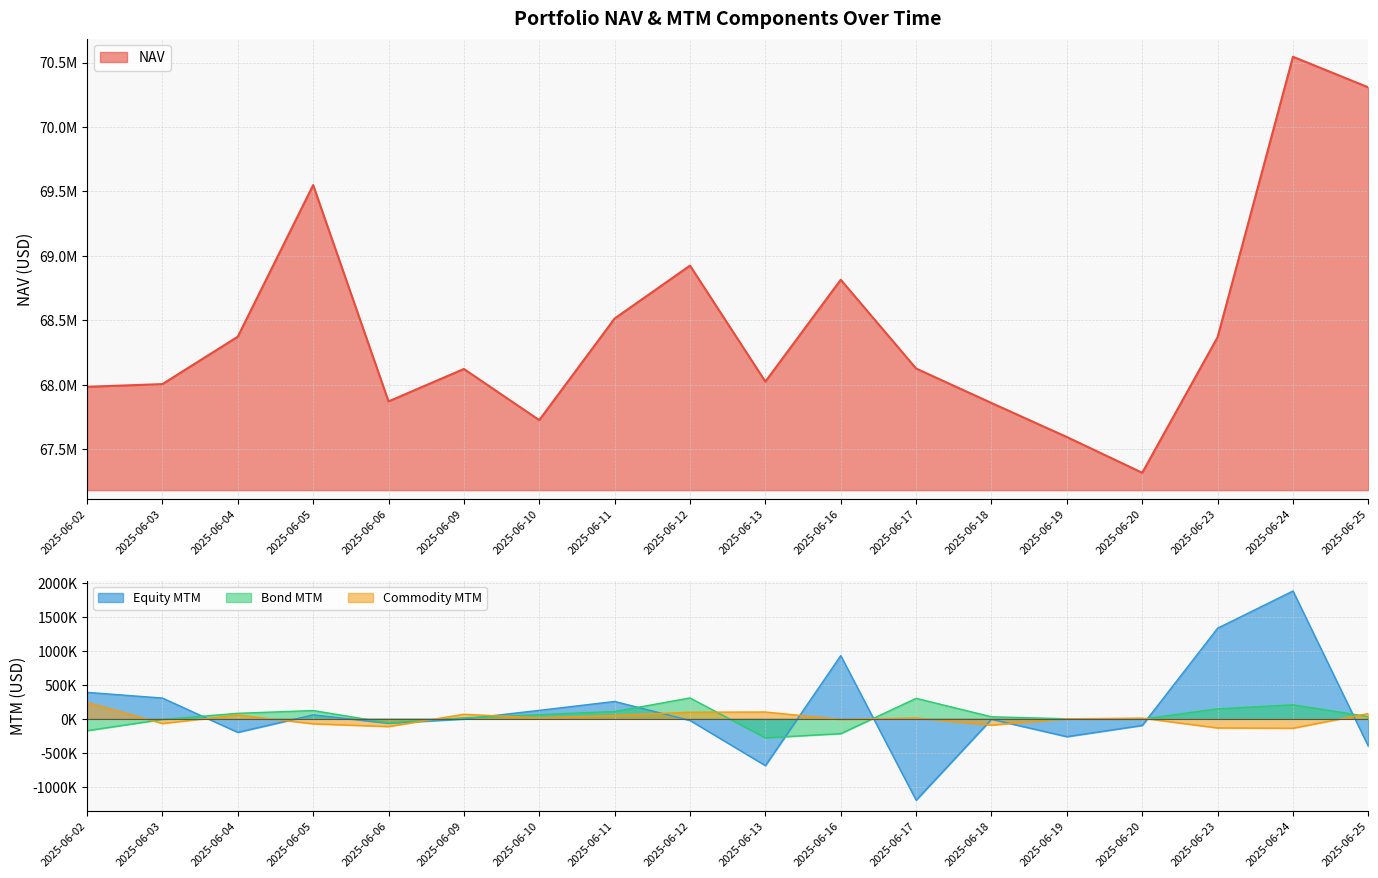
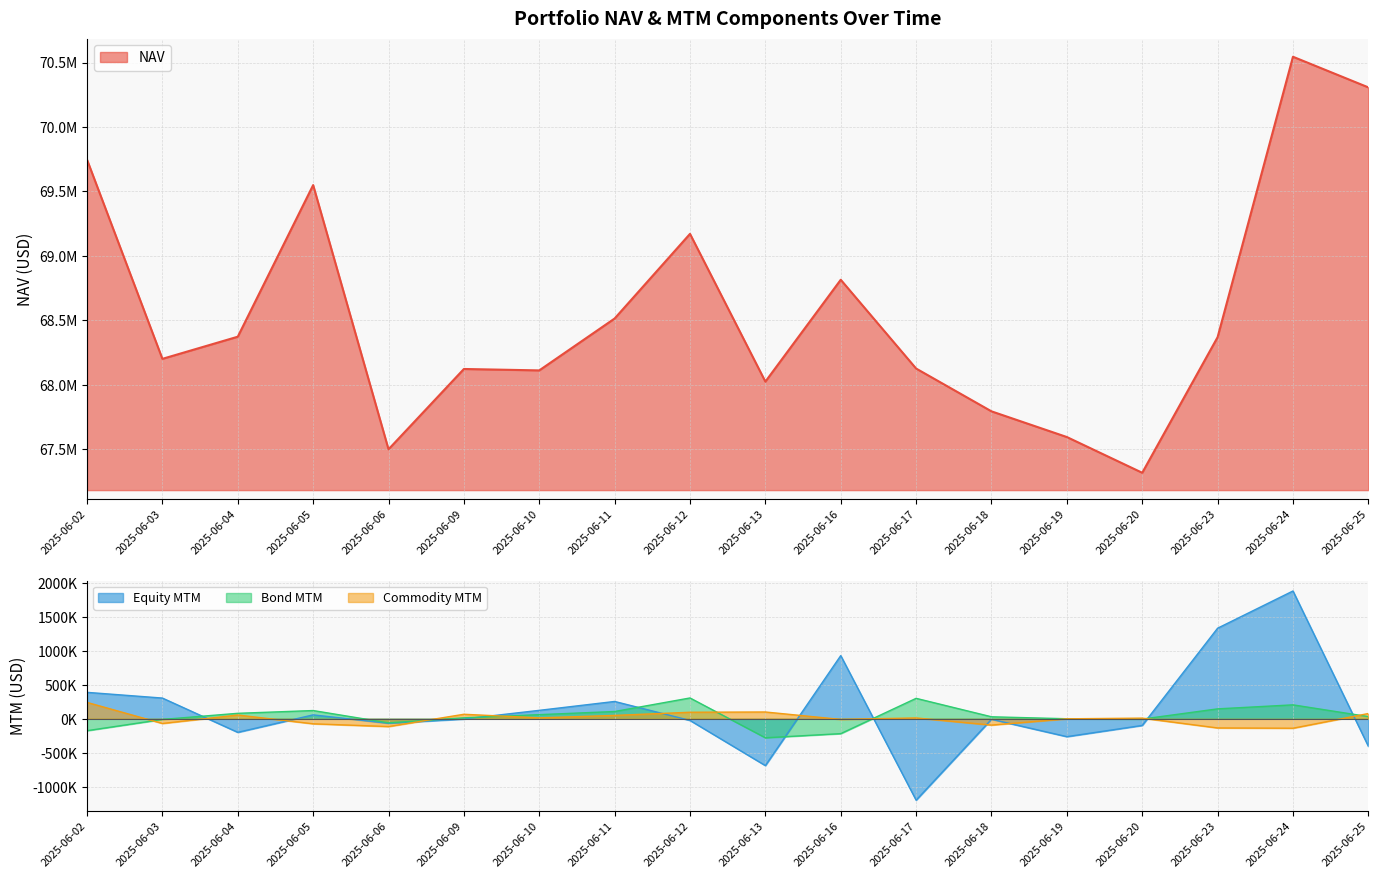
  {
    "Portfolio NAV & MTM Components Over Time": {
-     "2025-06-02": 67980000,
-     "2025-06-03": 68010000,
+     "2025-06-02": 69750000,
+     "2025-06-03": 68200000,
      "2025-06-04": 68370000,
      "2025-06-05": 69550000,
-     "2025-06-06": 67870000,
+     "2025-06-06": 67500000,
      "2025-06-09": 68120000,
-     "2025-06-10": 67730000,
+     "2025-06-10": 68110000,
      "2025-06-11": 68510000,
-     "2025-06-12": 68920000,
+     "2025-06-12": 69170000,
      "2025-06-13": 68020000,
      "2025-06-16": 68820000,
      "2025-06-17": 68130000,
-     "2025-06-18": 67860000,
+     "2025-06-18": 67790000,
      "2025-06-19": 67590000,
      "2025-06-20": 67320000,
      "2025-06-23": 68370000,
      "2025-06-24": 70550000,
      "2025-06-25": 70310000
    }
  }
